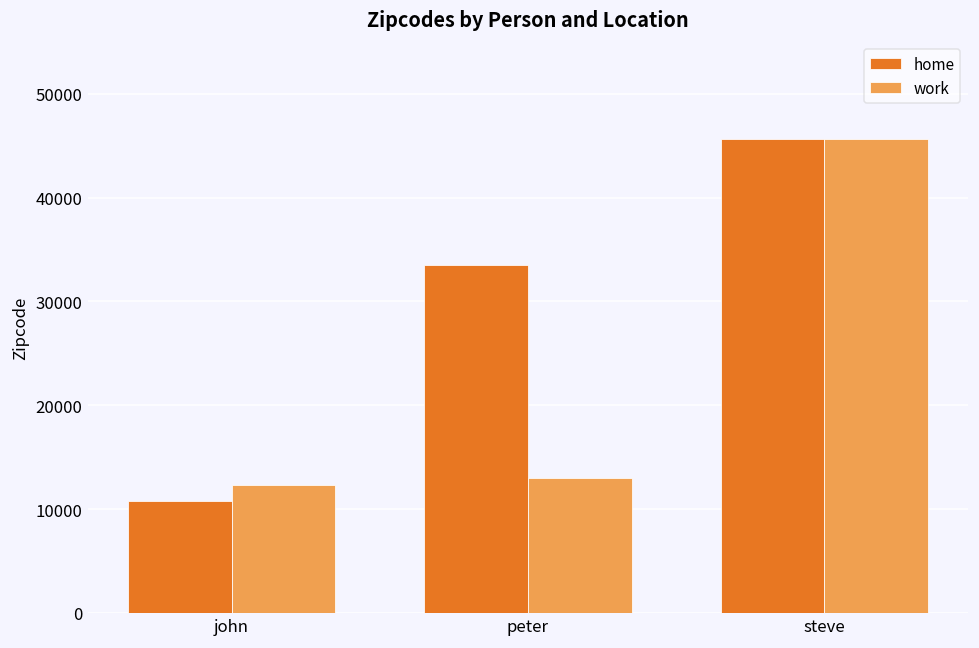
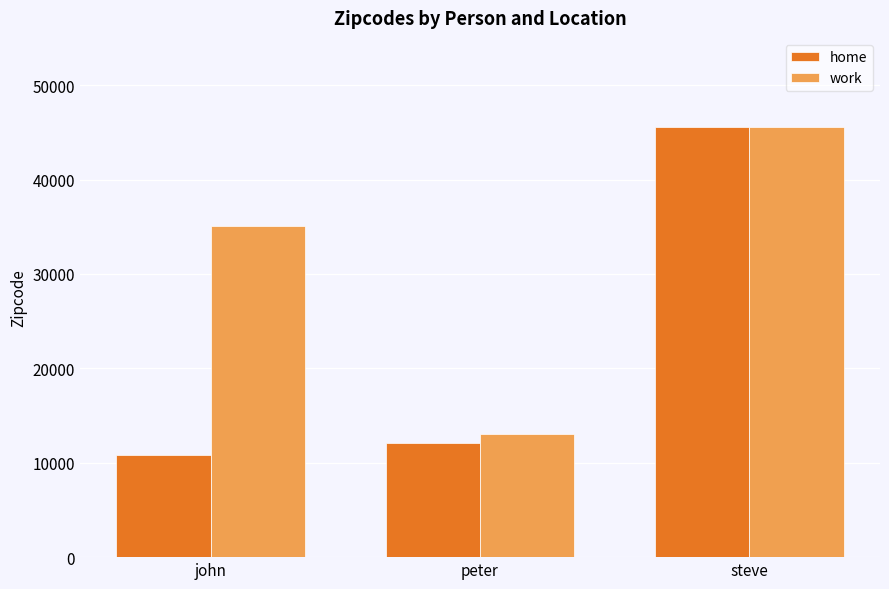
  {
    "home": {
      "john": 11000,
-     "peter": 34000,
+     "peter": 12000,
      "steve": 46000
    },
    "work": {
-     "john": 12000,
+     "john": 35000,
      "peter": 13000,
      "steve": 46000
    }
  }
